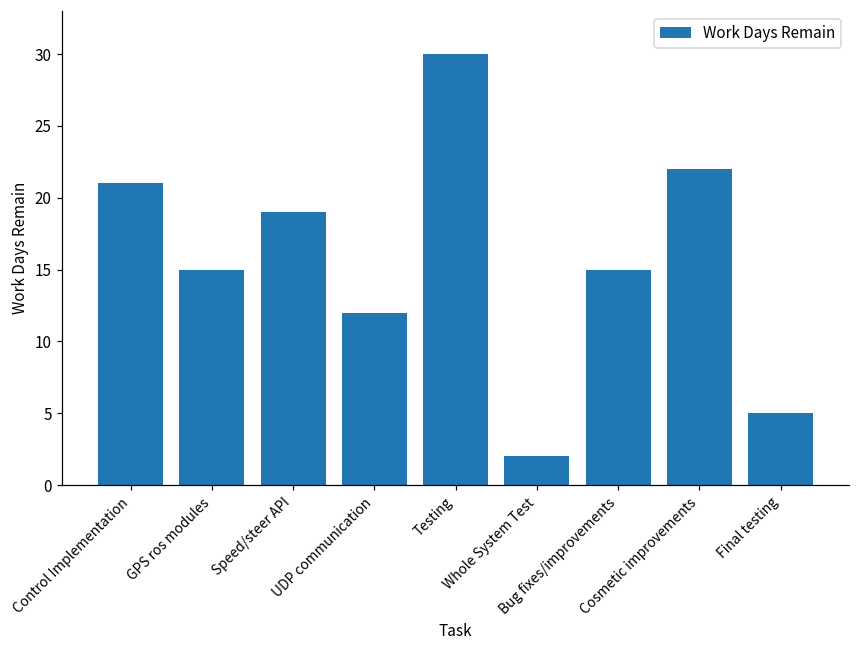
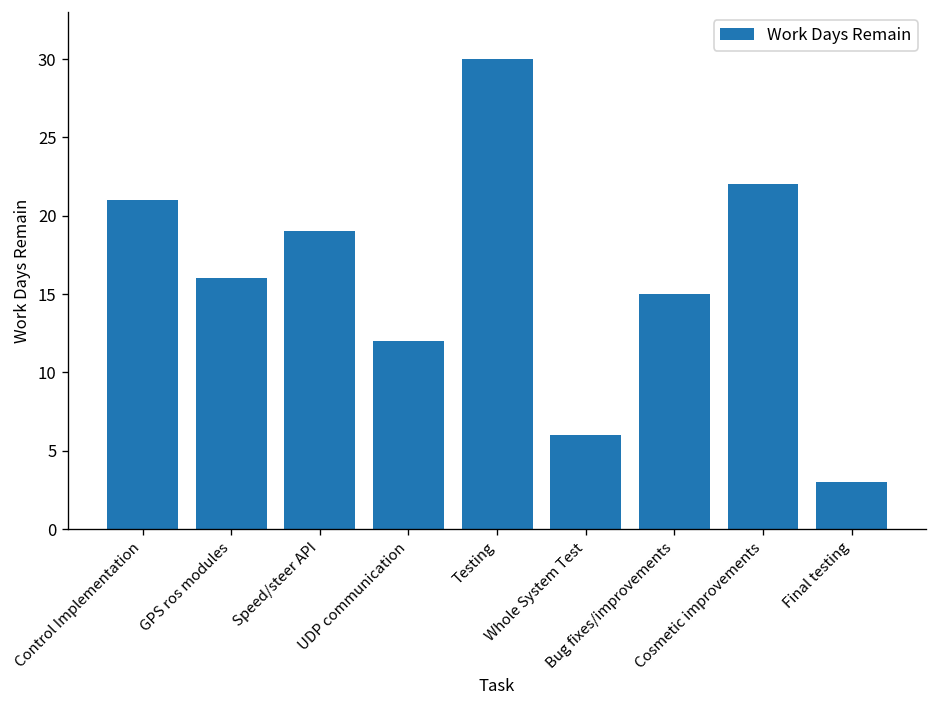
  {
    "Control Implementation": 21,
-   "GPS ros modules": 15,
+   "GPS ros modules": 16,
    "Speed/steer API": 19,
    "UDP communication": 12,
    "Testing": 30,
-   "Whole System Test": 2,
+   "Whole System Test": 6,
    "Bug fixes/improvements": 15,
    "Cosmetic improvements": 22,
-   "Final testing": 5
+   "Final testing": 3
  }
